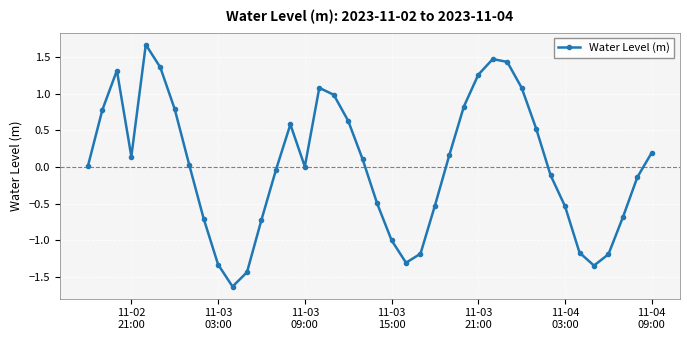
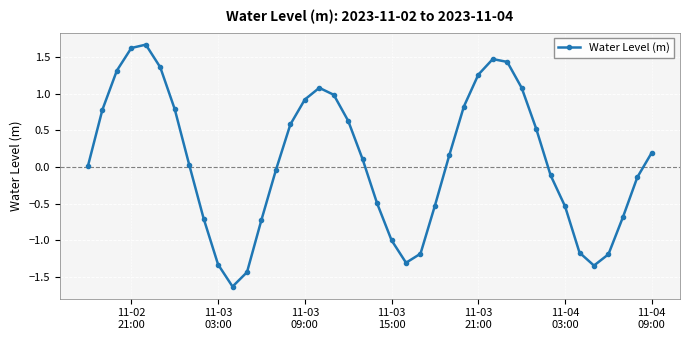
  {
-   "11-02 21:00": 0.1,
+   "11-02 21:00": 1.6,
    "11-03 03:00": -1.3,
-   "11-03 09:00": 0.0,
+   "11-03 09:00": 0.9,
    "11-03 15:00": -1.0,
    "11-03 21:00": 1.3,
    "11-04 03:00": -0.5,
    "11-04 09:00": 0.2
  }
